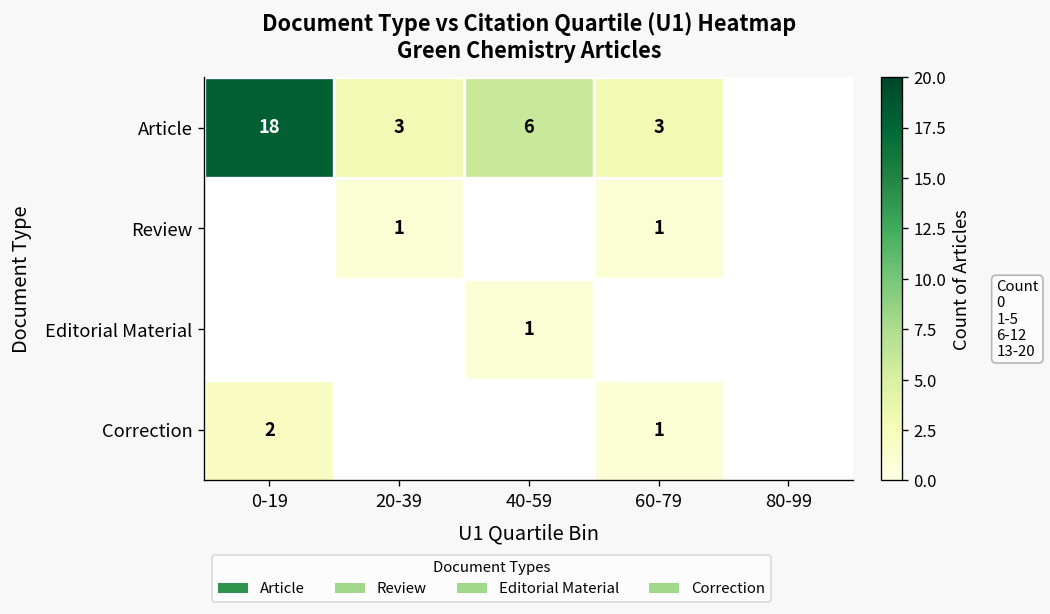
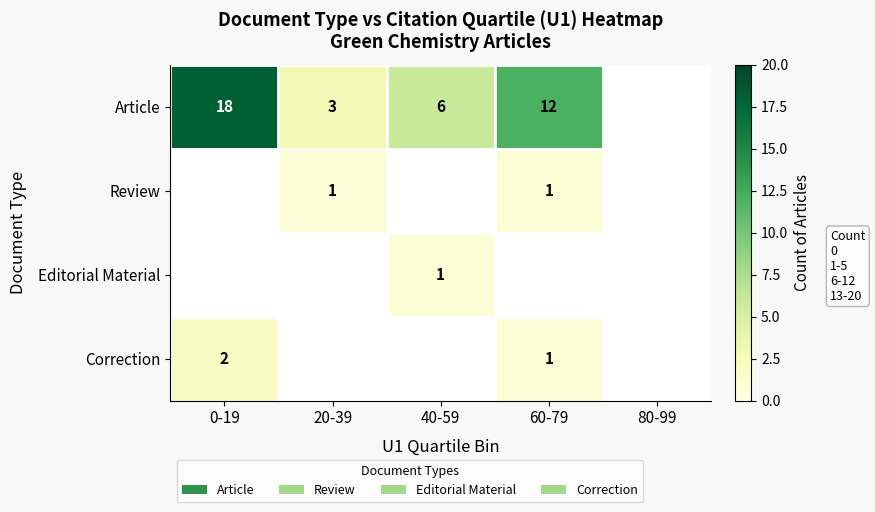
  {
    "Article": {
      "0-19": 18,
      "20-39": 3,
      "40-59": 6,
-     "60-79": 3
+     "60-79": 12
    },
    "Review": {
      "20-39": 1,
      "60-79": 1
    },
    "Editorial Material": {
      "40-59": 1
    },
    "Correction": {
      "0-19": 2,
      "60-79": 1
    }
  }
